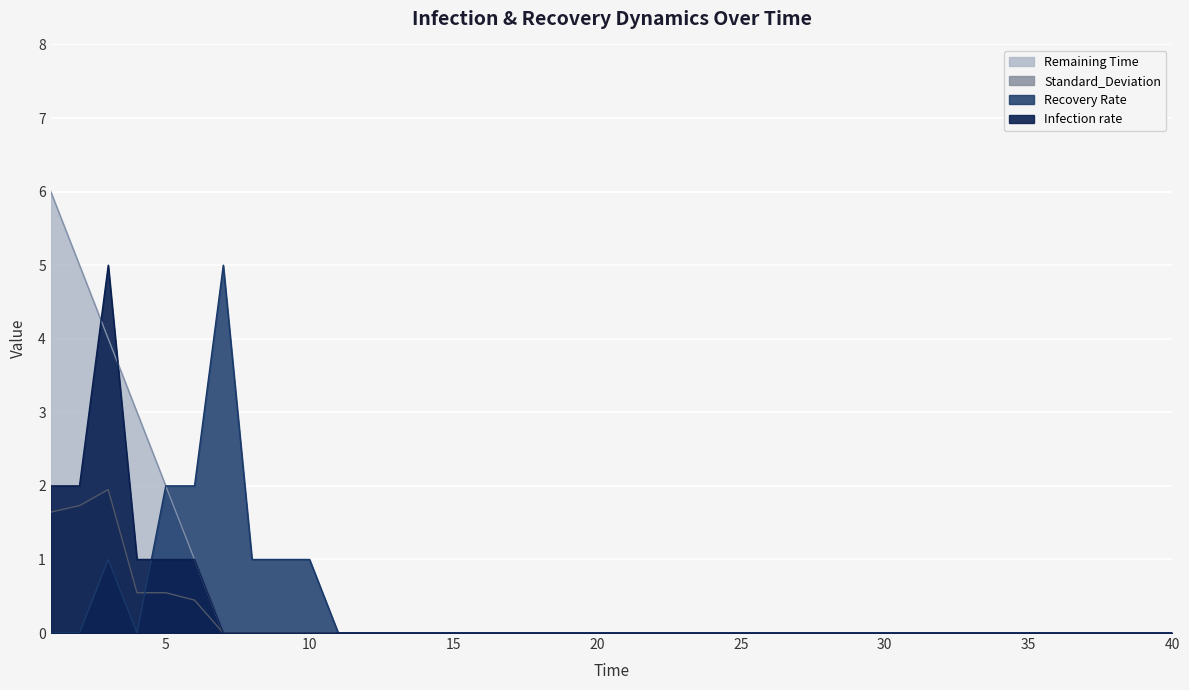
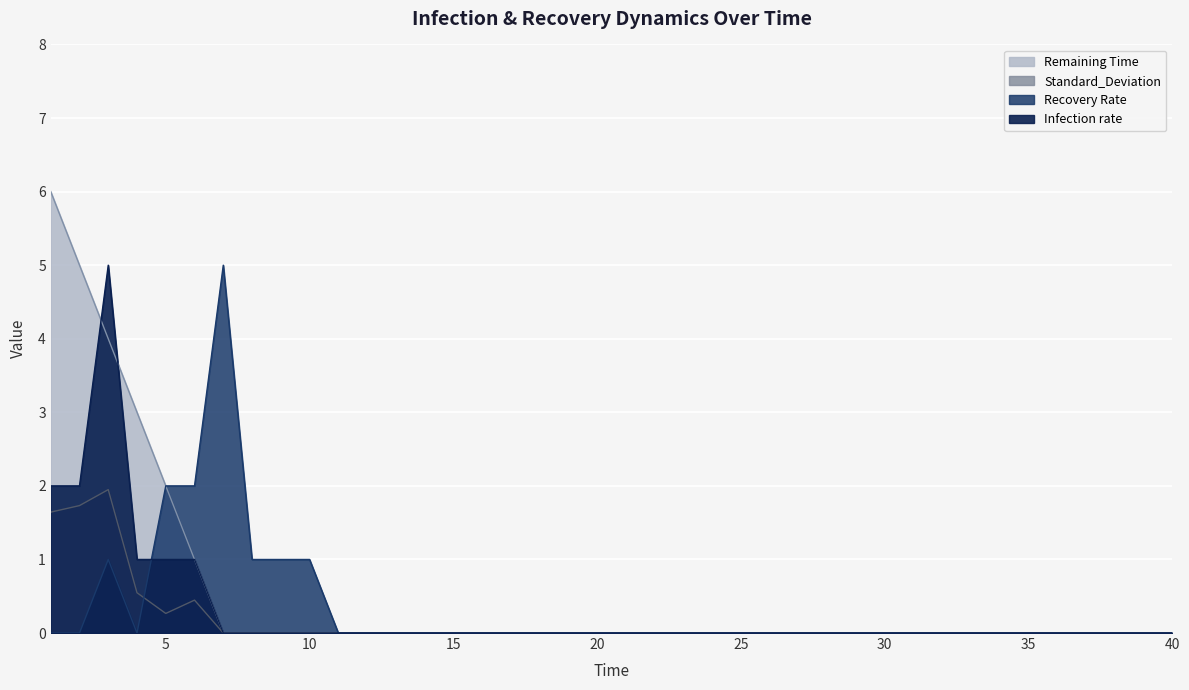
  {
    "Standard_Deviation": {
-     "5": 0.5
+     "5": 0.3
    }
  }
